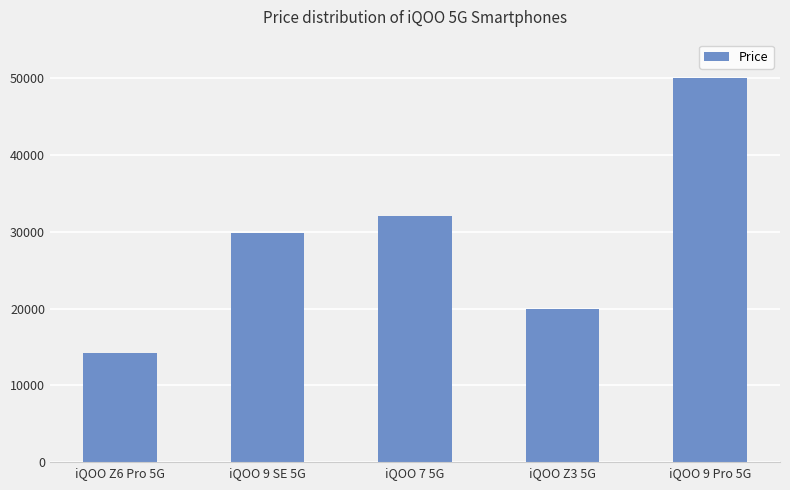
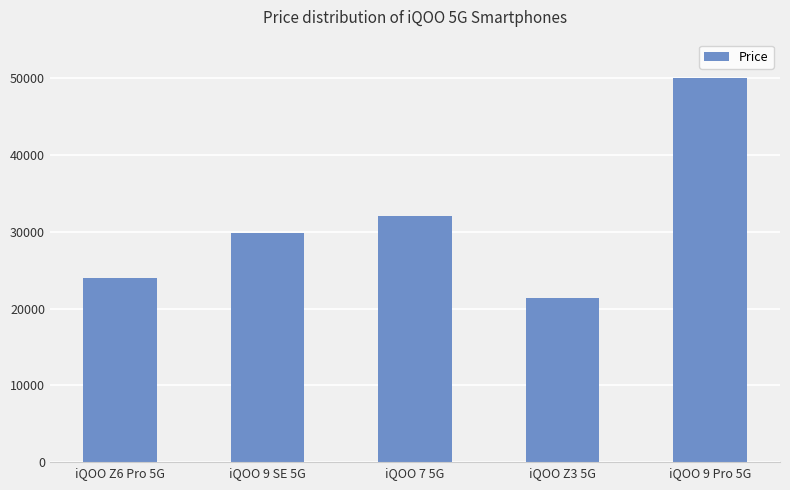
  {
-   "iQOO Z6 Pro 5G": 14000,
+   "iQOO Z6 Pro 5G": 24000,
    "iQOO 9 SE 5G": 30000,
    "iQOO 7 5G": 32000,
-   "iQOO Z3 5G": 20000,
+   "iQOO Z3 5G": 21000,
    "iQOO 9 Pro 5G": 50000
  }
